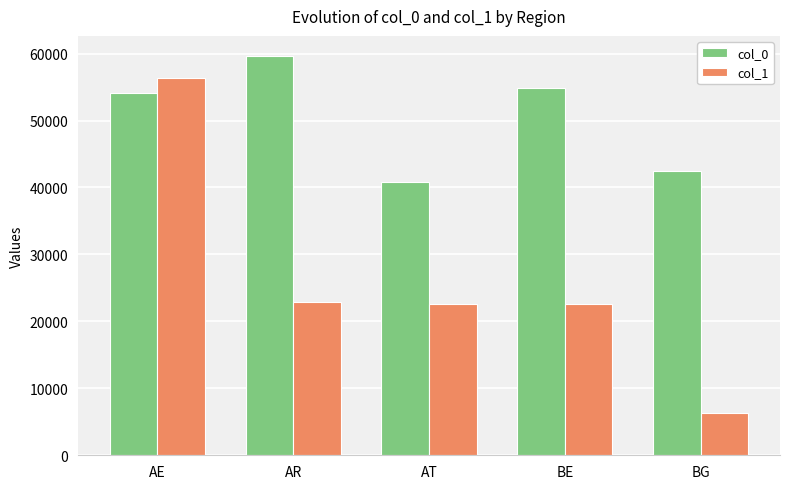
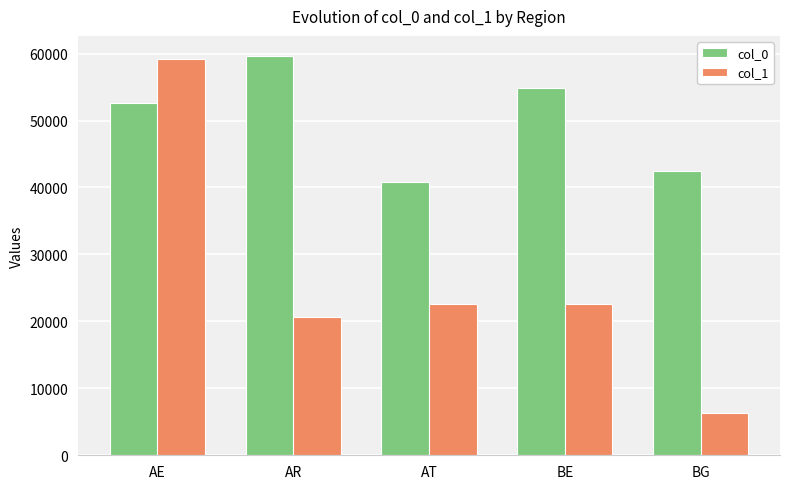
  {
    "col_0": {
-     "AE": 54000,
+     "AE": 53000,
      "AR": 60000,
      "AT": 41000,
      "BE": 55000,
      "BG": 42000
    },
    "col_1": {
-     "AE": 56000,
-     "AR": 23000,
+     "AE": 59000,
+     "AR": 21000,
      "AT": 23000,
      "BE": 23000,
      "BG": 6000
    }
  }
